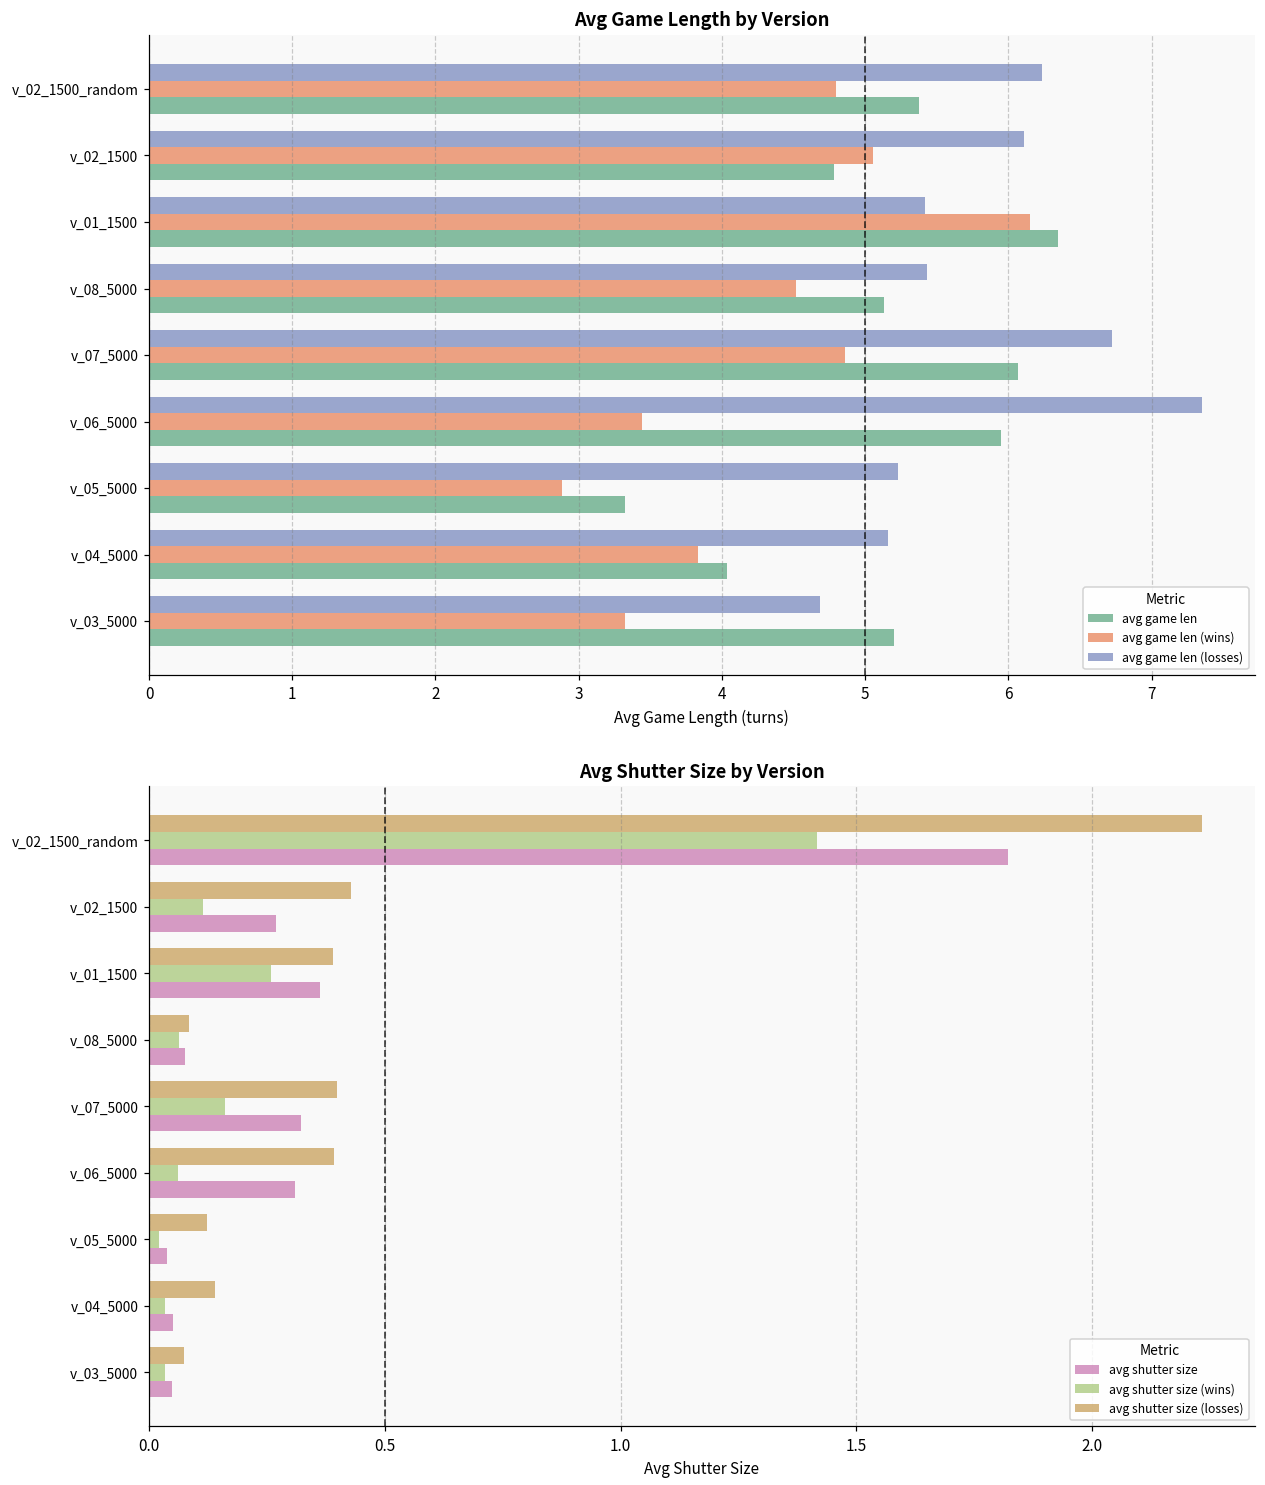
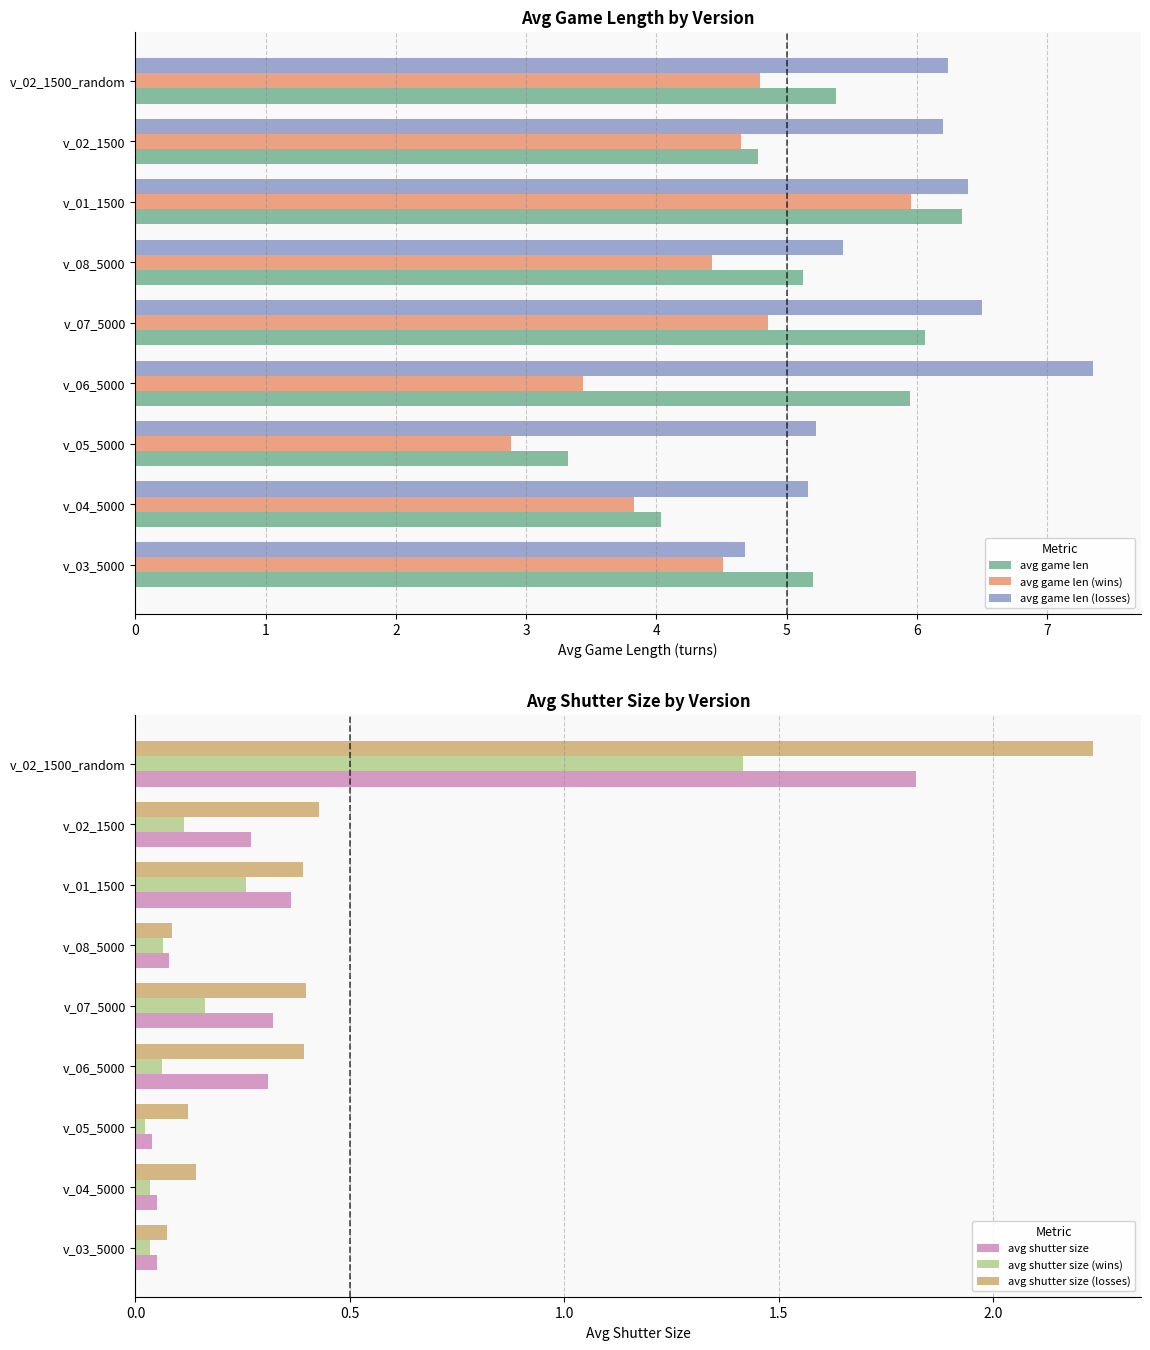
  {
    "Avg Game Length by Version": {
      "avg game len": {
        "v_02_1500_random": 5.38,
        "v_02_1500": 4.78,
        "v_01_1500": 6.35,
        "v_08_5000": 5.13,
        "v_07_5000": 6.06,
        "v_06_5000": 5.95,
        "v_05_5000": 3.32,
        "v_04_5000": 4.04,
        "v_03_5000": 5.20
      },
      "avg game len (wins)": {
        "v_02_1500_random": 4.80,
-       "v_02_1500": 5.05,
-       "v_01_1500": 6.15,
-       "v_08_5000": 4.52,
+       "v_02_1500": 4.65,
+       "v_01_1500": 5.96,
+       "v_08_5000": 4.43,
        "v_07_5000": 4.86,
        "v_06_5000": 3.44,
        "v_05_5000": 2.88,
        "v_04_5000": 3.83,
-       "v_03_5000": 3.33
+       "v_03_5000": 4.51
      },
      "avg game len (losses)": {
        "v_02_1500_random": 6.24,
-       "v_02_1500": 6.11,
-       "v_01_1500": 5.42,
+       "v_02_1500": 6.20,
+       "v_01_1500": 6.39,
        "v_08_5000": 5.43,
-       "v_07_5000": 6.72,
+       "v_07_5000": 6.50,
        "v_06_5000": 7.35,
        "v_05_5000": 5.23,
        "v_04_5000": 5.16,
        "v_03_5000": 4.68
      }
    },
    "Avg Shutter Size by Version": {
      "avg shutter size": {
        "v_02_1500_random": 1.82,
        "v_02_1500": 0.27,
        "v_01_1500": 0.36,
        "v_08_5000": 0.08,
        "v_07_5000": 0.32,
        "v_06_5000": 0.31,
        "v_05_5000": 0.04,
        "v_04_5000": 0.05,
        "v_03_5000": 0.05
      },
      "avg shutter size (wins)": {
        "v_02_1500_random": 1.42,
        "v_02_1500": 0.11,
        "v_01_1500": 0.26,
        "v_08_5000": 0.06,
        "v_07_5000": 0.16,
        "v_06_5000": 0.06,
        "v_05_5000": 0.02,
        "v_04_5000": 0.03,
        "v_03_5000": 0.03
      },
      "avg shutter size (losses)": {
        "v_02_1500_random": 2.23,
        "v_02_1500": 0.43,
        "v_01_1500": 0.39,
        "v_08_5000": 0.08,
        "v_07_5000": 0.40,
        "v_06_5000": 0.39,
        "v_05_5000": 0.12,
        "v_04_5000": 0.14,
        "v_03_5000": 0.07
      }
    }
  }
